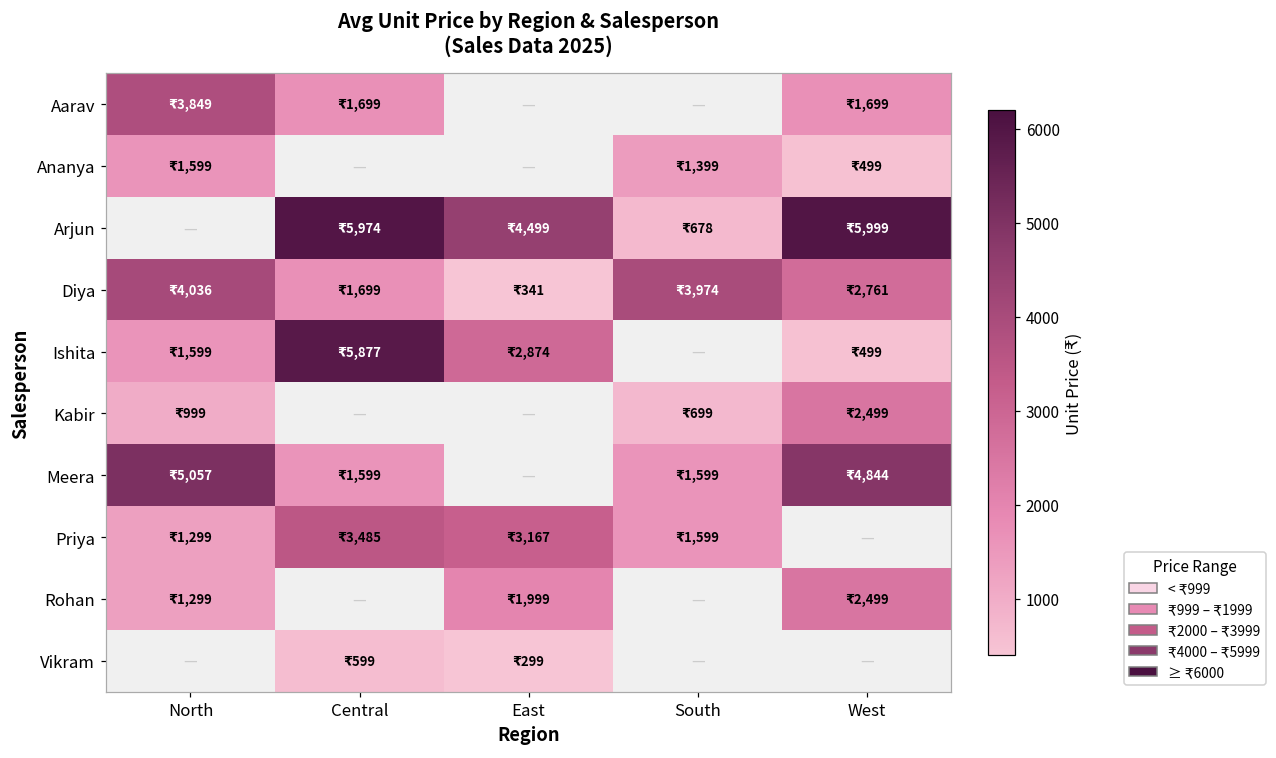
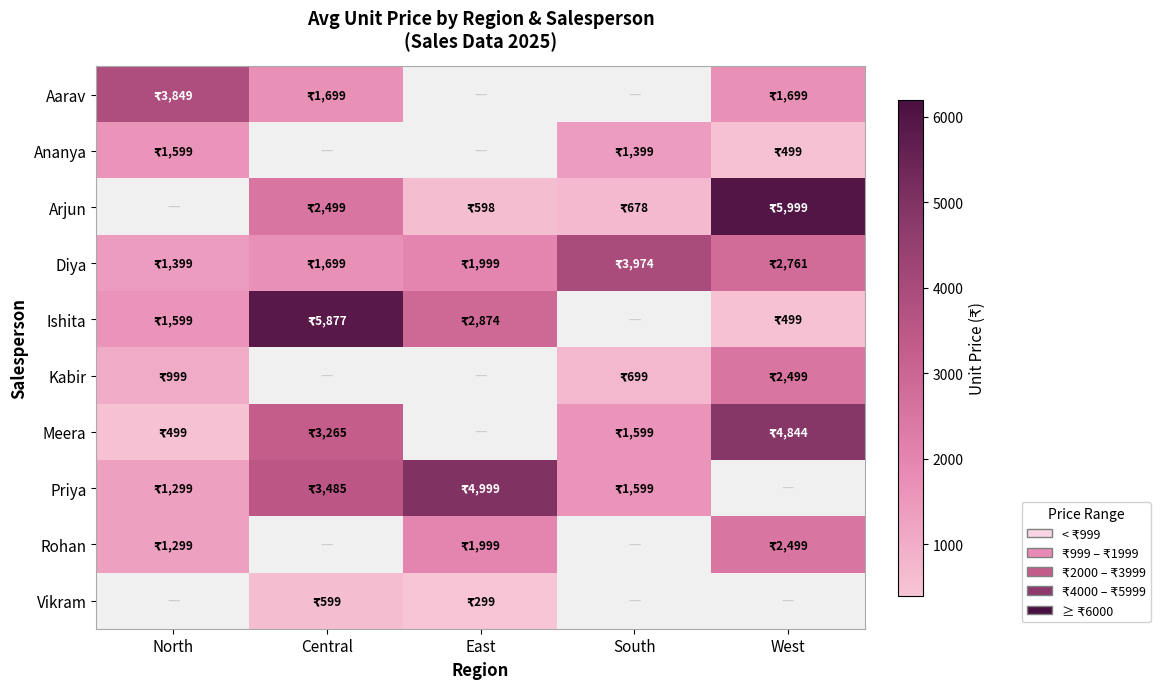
  {
    "Aarav": {
      "North": "3,849",
      "Central": "1,699",
      "West": "1,699"
    },
    "Ananya": {
      "North": "1,599",
      "South": "1,399",
      "West": "499"
    },
    "Arjun": {
-     "Central": "5,974",
-     "East": "4,499",
+     "Central": "2,499",
+     "East": "598",
      "South": "678",
      "West": "5,999"
    },
    "Diya": {
-     "North": "4,036",
+     "North": "1,399",
      "Central": "1,699",
-     "East": "341",
+     "East": "1,999",
      "South": "3,974",
      "West": "2,761"
    },
    "Ishita": {
      "North": "1,599",
      "Central": "5,877",
      "East": "2,874",
      "West": "499"
    },
    "Kabir": {
      "North": "999",
      "South": "699",
      "West": "2,499"
    },
    "Meera": {
-     "North": "5,057",
-     "Central": "1,599",
+     "North": "499",
+     "Central": "3,265",
      "South": "1,599",
      "West": "4,844"
    },
    "Priya": {
      "North": "1,299",
      "Central": "3,485",
-     "East": "3,167",
+     "East": "4,999",
      "South": "1,599"
    },
    "Rohan": {
      "North": "1,299",
      "East": "1,999",
      "West": "2,499"
    },
    "Vikram": {
      "Central": "599",
      "East": "299"
    }
  }
